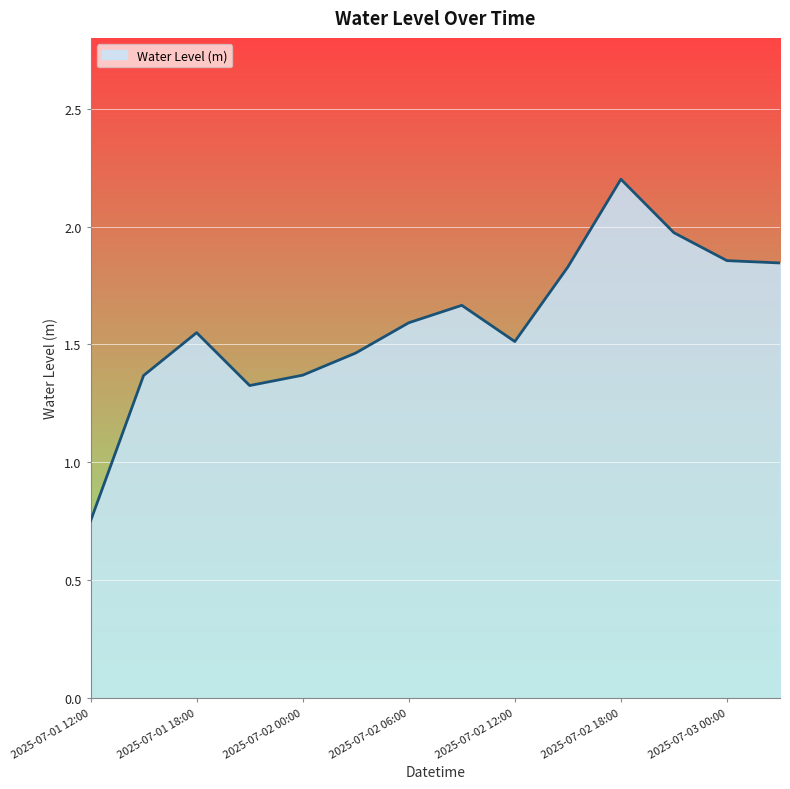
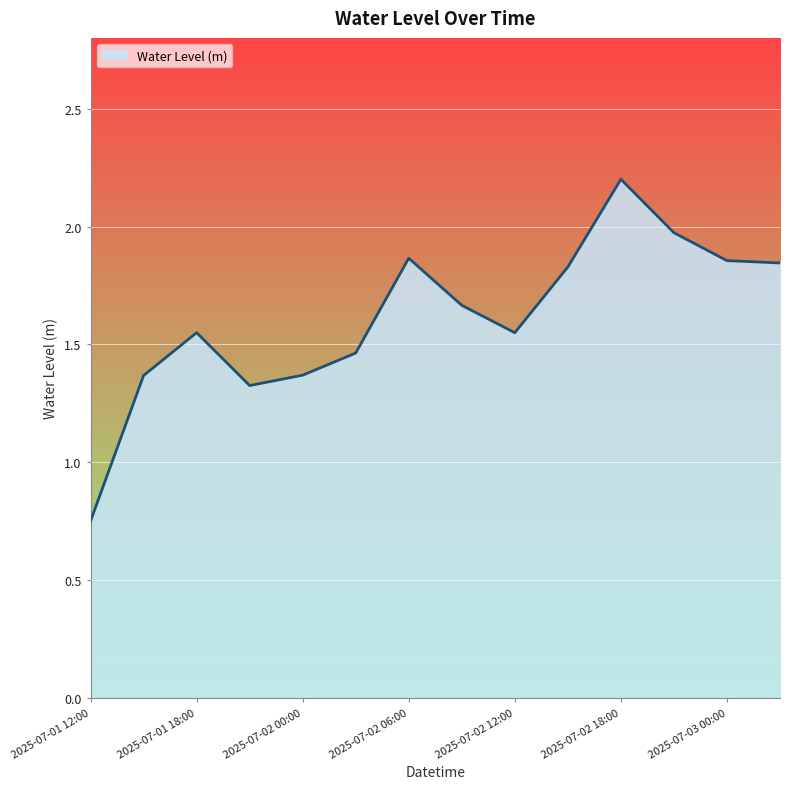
  {
    "2025-07-01 12:00": 0.75,
    "2025-07-01 18:00": 1.55,
    "2025-07-02 00:00": 1.37,
-   "2025-07-02 06:00": 1.59,
-   "2025-07-02 12:00": 1.51,
+   "2025-07-02 06:00": 1.87,
+   "2025-07-02 12:00": 1.55,
    "2025-07-02 18:00": 2.20,
    "2025-07-03 00:00": 1.86
  }
